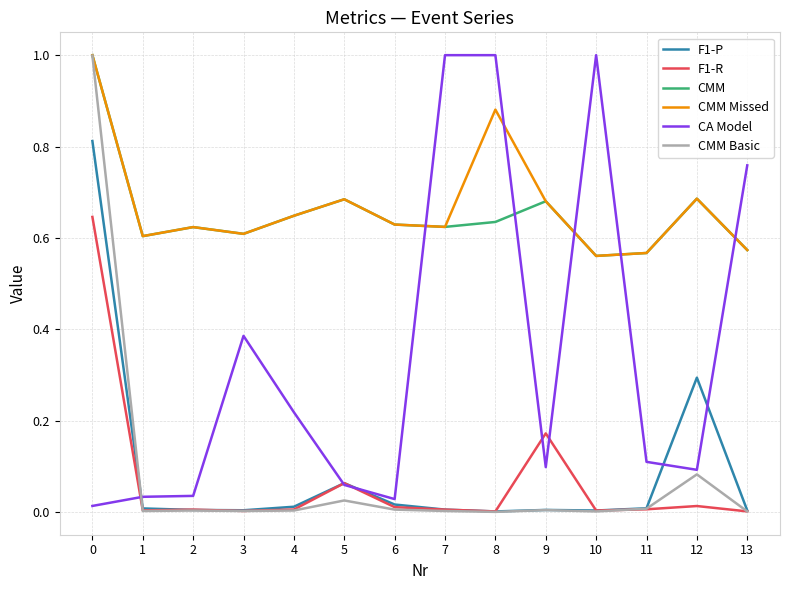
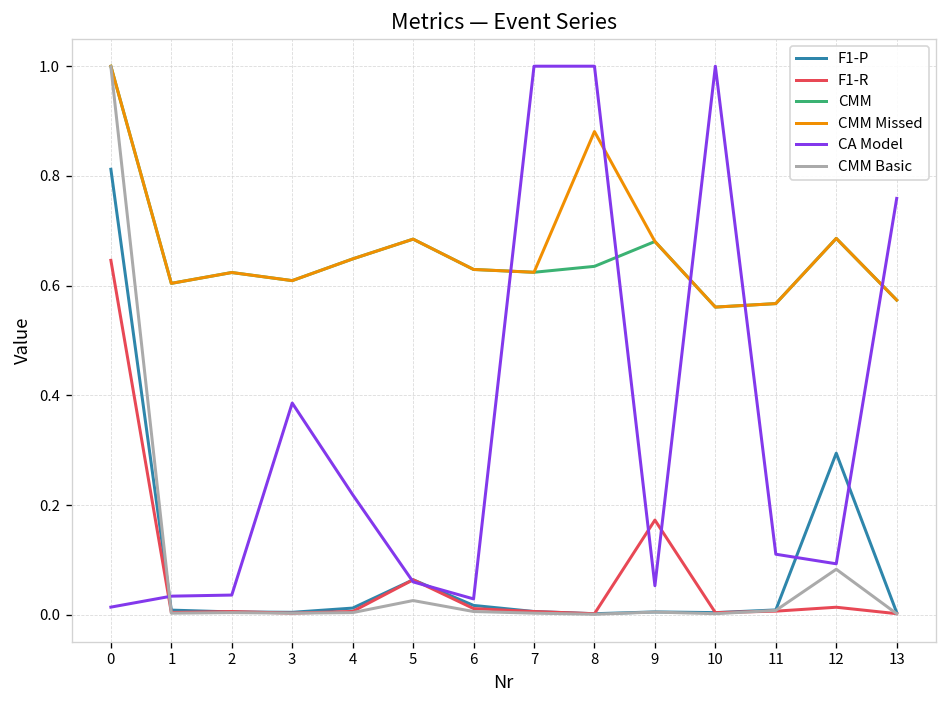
  {
    "F1-P": {
      "0": 0.81,
      "4": 0.01,
      "6": 0.02,
      "12": 0.29
    },
    "F1-R": {
      "0": 0.65,
      "9": 0.17,
      "12": 0.01
    },
    "CMM": {
      "8": 0.64
    },
    "CMM Missed": {
      "8": 0.88
    },
    "CA Model": {
      "0": 0.01,
      "1": 0.03,
      "2": 0.04,
      "3": 0.39,
      "4": 0.22,
      "6": 0.03,
      "7": 1.00,
      "8": 1.00,
-     "9": 0.10,
+     "9": 0.05,
      "10": 1.00,
      "11": 0.11,
      "12": 0.09,
      "13": 0.76
    },
    "CMM Basic": {
      "5": 0.03,
      "12": 0.08
    }
  }
